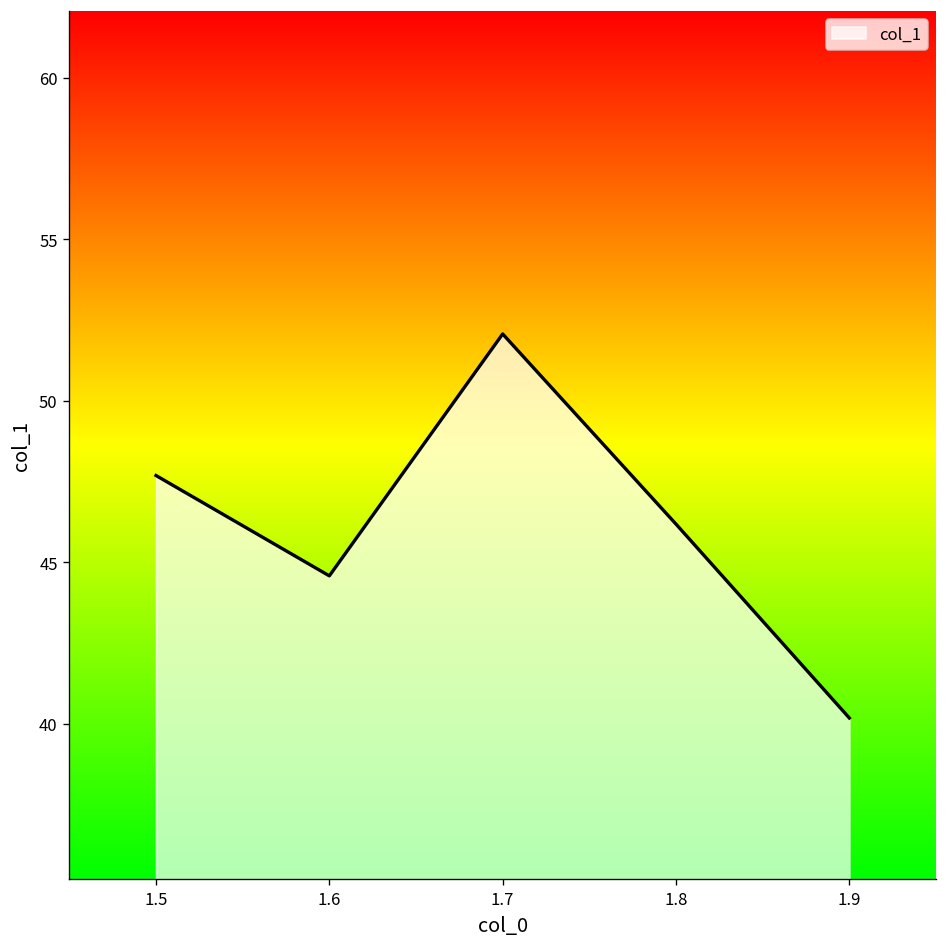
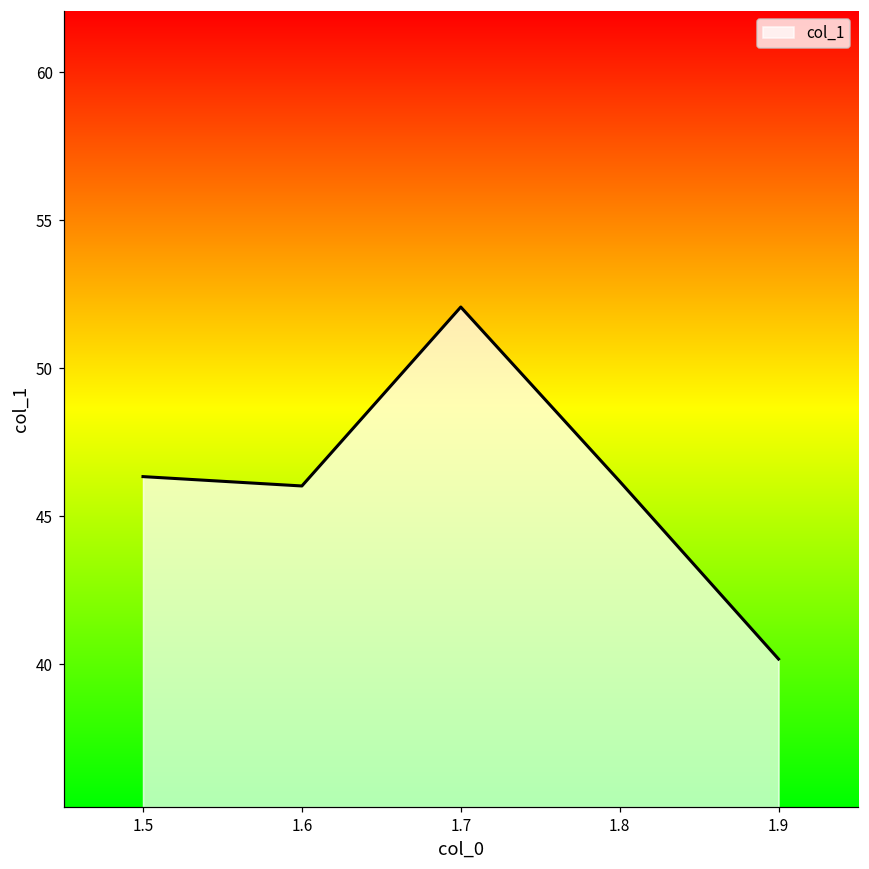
  {
-   "1.5": 47.7,
-   "1.6": 44.6,
+   "1.5": 46.3,
+   "1.6": 46.0,
    "1.7": 52.1,
    "1.8": 46.2,
    "1.9": 40.2
  }
